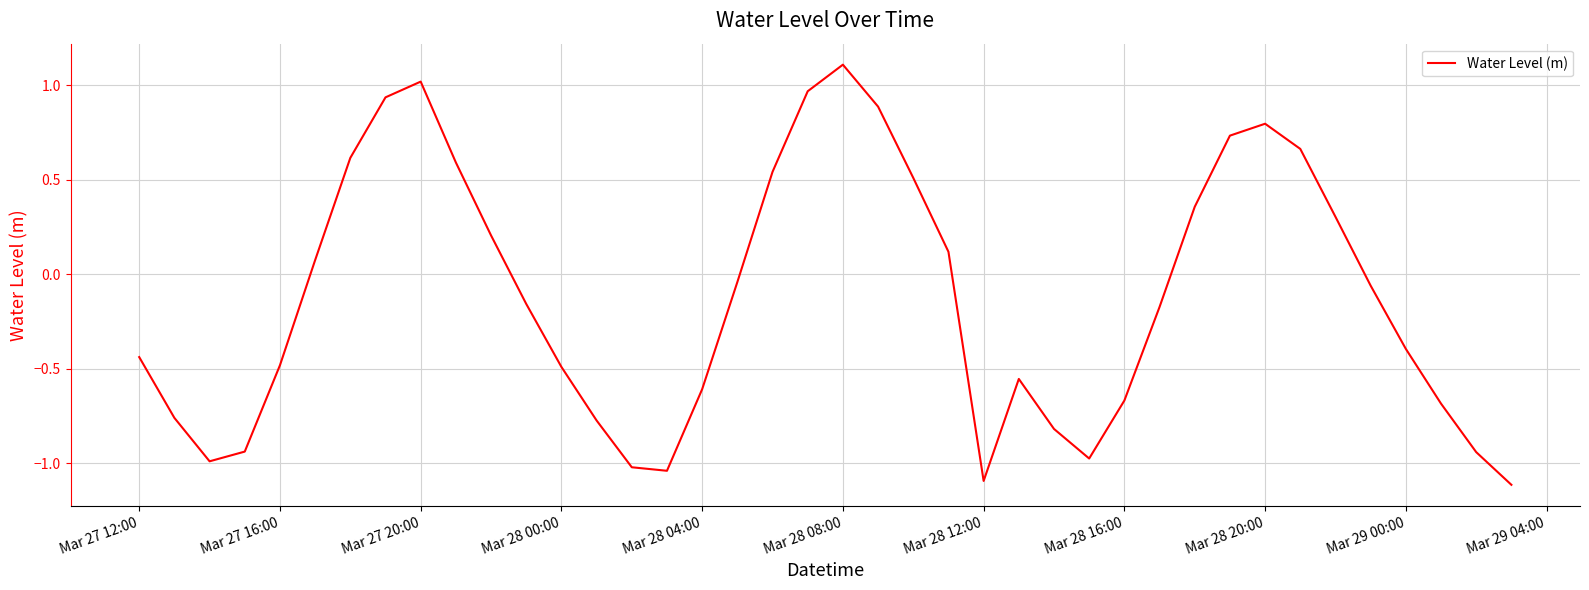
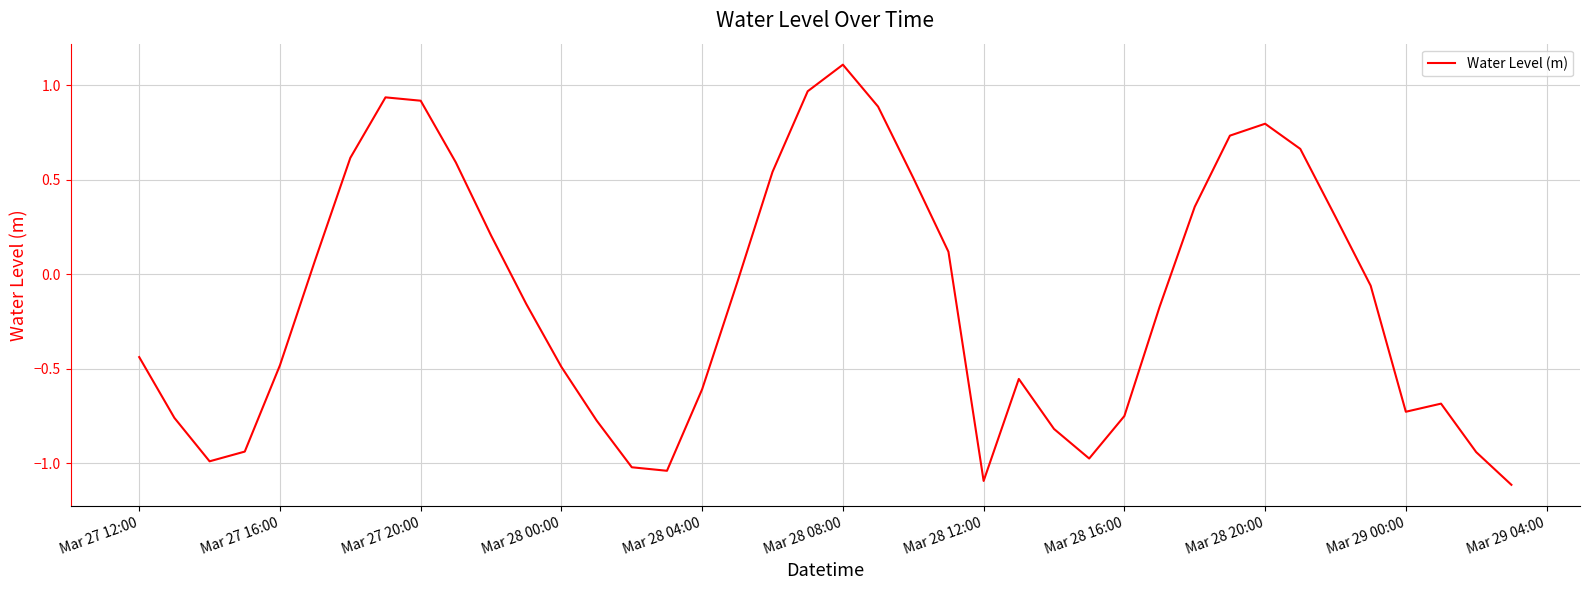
  {
    "Mar 27 12:00": -0.44,
    "Mar 27 16:00": -0.48,
-   "Mar 27 20:00": 1.02,
+   "Mar 27 20:00": 0.92,
    "Mar 28 00:00": -0.49,
    "Mar 28 04:00": -0.61,
    "Mar 28 08:00": 1.11,
    "Mar 28 12:00": -1.09,
-   "Mar 28 16:00": -0.67,
+   "Mar 28 16:00": -0.75,
    "Mar 28 20:00": 0.80,
-   "Mar 29 00:00": -0.40
+   "Mar 29 00:00": -0.73
  }
